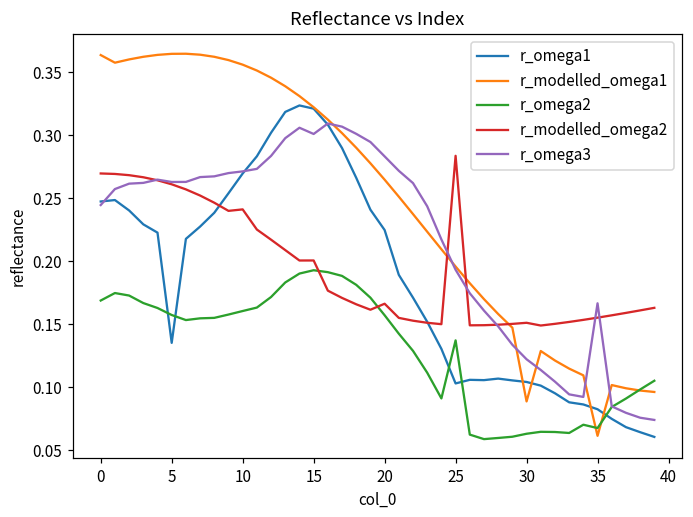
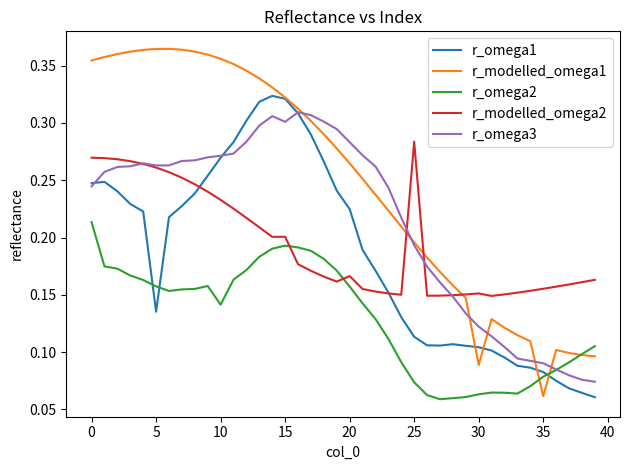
  {
    "r_omega1": {
      "0": 0.247,
      "5": 0.135,
      "20": 0.225,
-     "25": 0.103,
+     "25": 0.113,
      "30": 0.104,
      "35": 0.083
    },
    "r_modelled_omega1": {
-     "0": 0.364,
+     "0": 0.355,
      "5": 0.365,
      "10": 0.356,
      "20": 0.265,
      "25": 0.196,
      "30": 0.089,
      "35": 0.061
    },
    "r_omega2": {
-     "0": 0.169,
+     "0": 0.213,
      "5": 0.157,
-     "10": 0.161,
+     "10": 0.141,
      "15": 0.193,
      "20": 0.157,
-     "25": 0.137,
+     "25": 0.074,
      "30": 0.063,
-     "35": 0.068
+     "35": 0.079
    },
    "r_modelled_omega2": {
      "0": 0.270,
-     "10": 0.241,
+     "10": 0.233,
      "15": 0.201,
      "20": 0.166,
      "25": 0.284,
      "30": 0.151,
      "35": 0.155
    },
    "r_omega3": {
      "0": 0.245,
      "15": 0.301,
      "20": 0.283,
      "25": 0.193,
      "30": 0.122,
-     "35": 0.167
+     "35": 0.090
    }
  }
